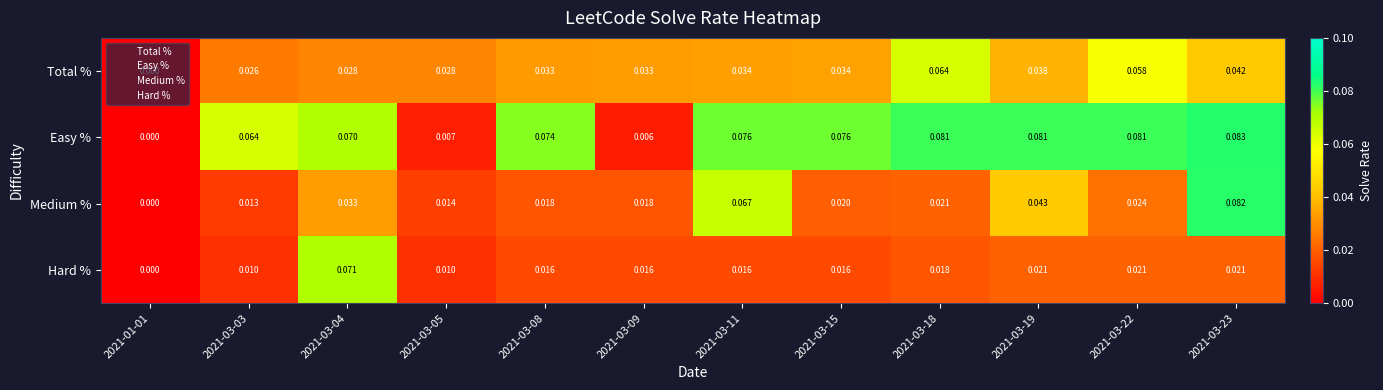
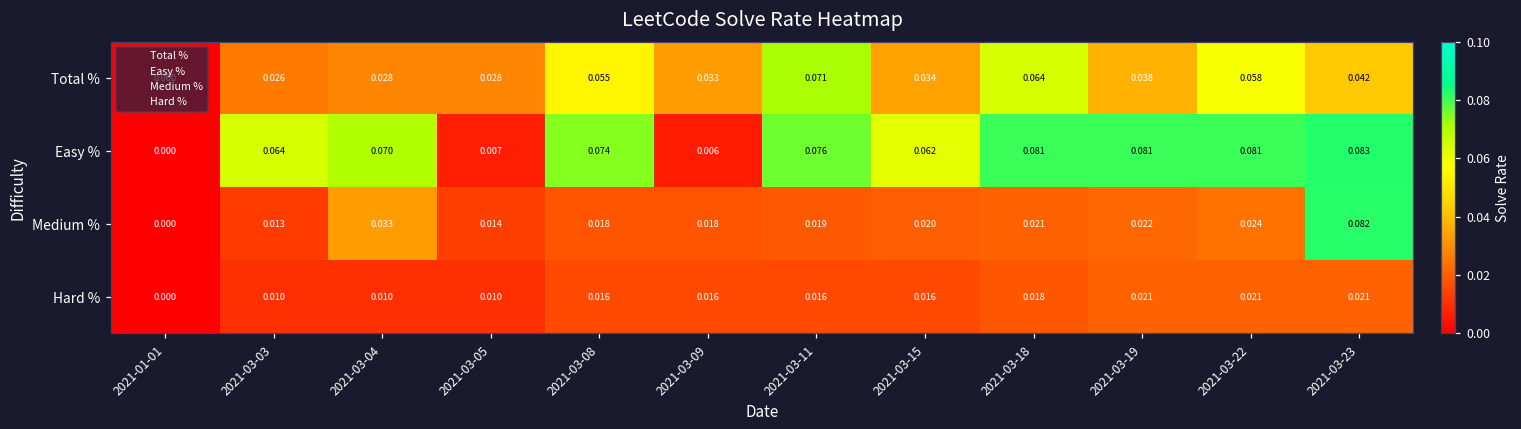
  {
    "Total %": {
      "2021-03-03": 0.026,
      "2021-03-04": 0.028,
      "2021-03-05": 0.028,
-     "2021-03-08": 0.033,
+     "2021-03-08": 0.055,
      "2021-03-09": 0.033,
-     "2021-03-11": 0.034,
+     "2021-03-11": 0.071,
      "2021-03-15": 0.034,
      "2021-03-18": 0.064,
      "2021-03-19": 0.038,
      "2021-03-22": 0.058,
      "2021-03-23": 0.042
    },
    "Easy %": {
      "2021-01-01": 0.000,
      "2021-03-03": 0.064,
      "2021-03-04": 0.070,
      "2021-03-05": 0.007,
      "2021-03-08": 0.074,
      "2021-03-09": 0.006,
      "2021-03-11": 0.076,
-     "2021-03-15": 0.076,
+     "2021-03-15": 0.062,
      "2021-03-18": 0.081,
      "2021-03-19": 0.081,
      "2021-03-22": 0.081,
      "2021-03-23": 0.083
    },
    "Medium %": {
      "2021-01-01": 0.000,
      "2021-03-03": 0.013,
      "2021-03-04": 0.033,
      "2021-03-05": 0.014,
      "2021-03-08": 0.018,
      "2021-03-09": 0.018,
-     "2021-03-11": 0.067,
+     "2021-03-11": 0.019,
      "2021-03-15": 0.020,
      "2021-03-18": 0.021,
-     "2021-03-19": 0.043,
+     "2021-03-19": 0.022,
      "2021-03-22": 0.024,
      "2021-03-23": 0.082
    },
    "Hard %": {
      "2021-01-01": 0.000,
      "2021-03-03": 0.010,
-     "2021-03-04": 0.071,
+     "2021-03-04": 0.010,
      "2021-03-05": 0.010,
      "2021-03-08": 0.016,
      "2021-03-09": 0.016,
      "2021-03-11": 0.016,
      "2021-03-15": 0.016,
      "2021-03-18": 0.018,
      "2021-03-19": 0.021,
      "2021-03-22": 0.021,
      "2021-03-23": 0.021
    }
  }
